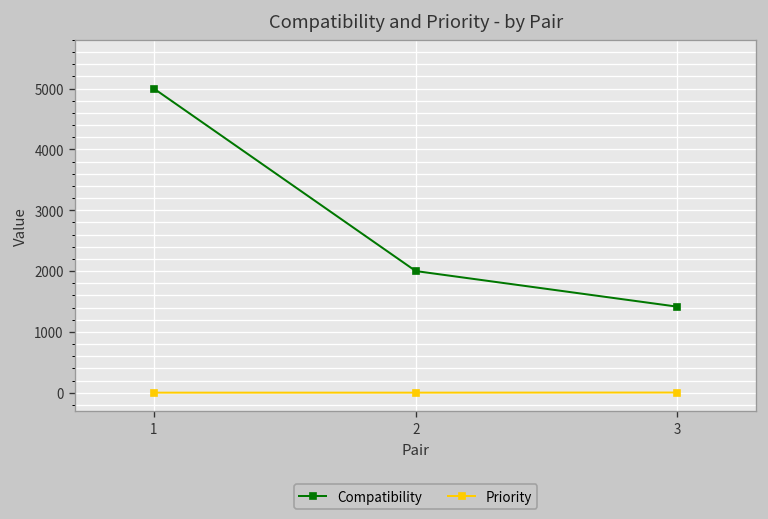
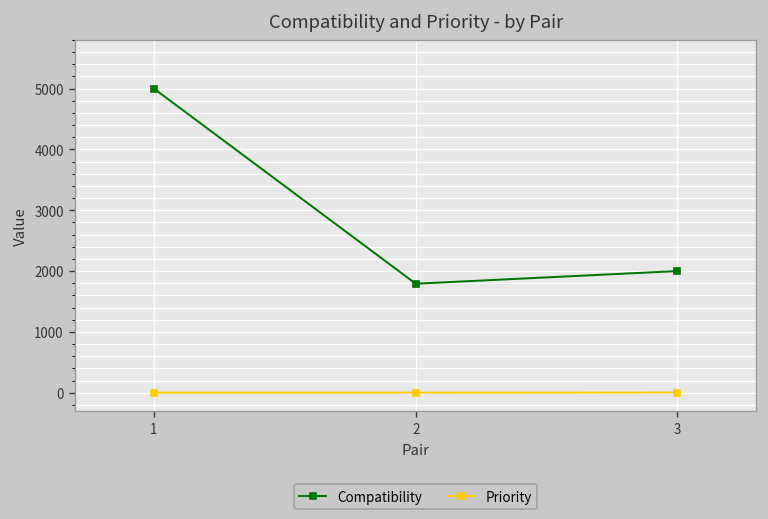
  {
    "Compatibility": {
      "1": 5000,
-     "2": 2000,
-     "3": 1400
+     "2": 1800,
+     "3": 2000
    },
    "Priority": {
      "1": 0,
      "2": 0,
      "3": 0
    }
  }
